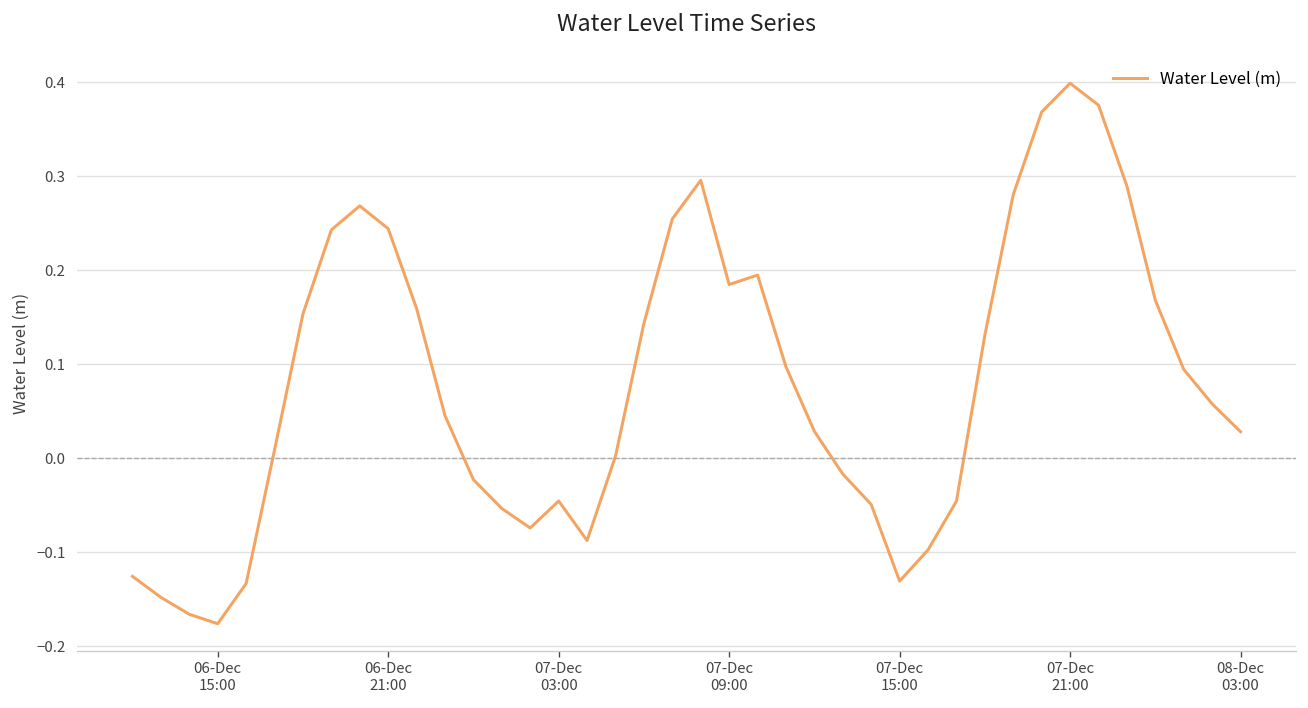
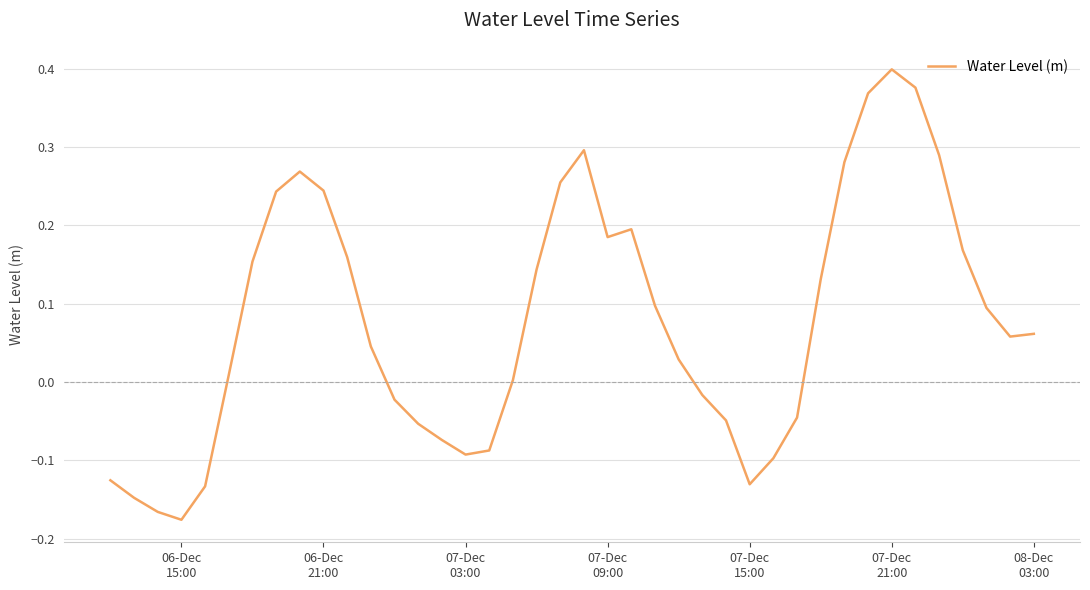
  {
    "06-Dec 15:00": -0.18,
    "06-Dec 21:00": 0.24,
-   "07-Dec 03:00": -0.05,
+   "07-Dec 03:00": -0.09,
    "07-Dec 09:00": 0.18,
    "07-Dec 15:00": -0.13,
    "07-Dec 21:00": 0.40,
-   "08-Dec 03:00": 0.03
+   "08-Dec 03:00": 0.06
  }
